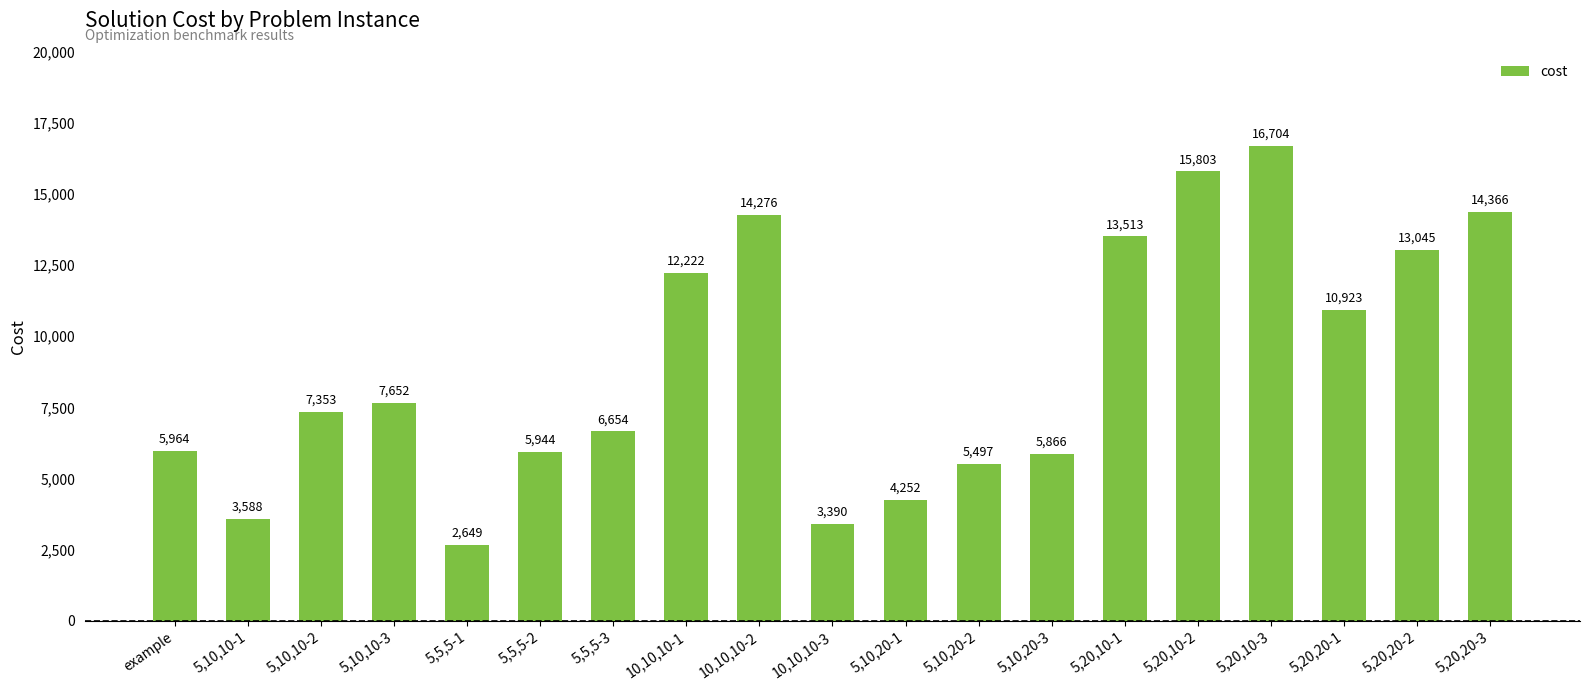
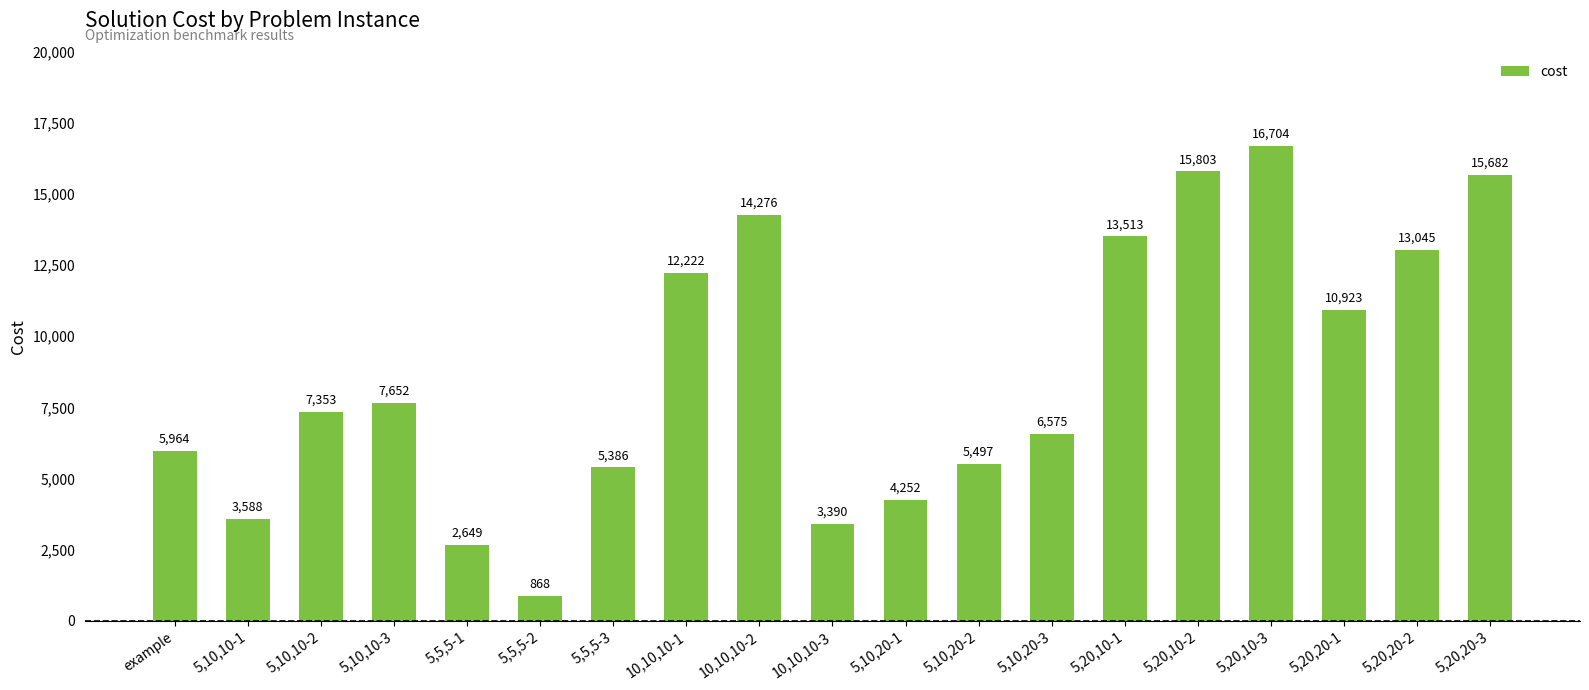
  {
    "example": "5,964",
    "5,10,10-1": "3,588",
    "5,10,10-2": "7,353",
    "5,10,10-3": "7,652",
    "5,5,5-1": "2,649",
-   "5,5,5-2": "5,944",
-   "5,5,5-3": "6,654",
+   "5,5,5-2": "868",
+   "5,5,5-3": "5,386",
    "10,10,10-1": "12,222",
    "10,10,10-2": "14,276",
    "10,10,10-3": "3,390",
    "5,10,20-1": "4,252",
    "5,10,20-2": "5,497",
-   "5,10,20-3": "5,866",
+   "5,10,20-3": "6,575",
    "5,20,10-1": "13,513",
    "5,20,10-2": "15,803",
    "5,20,10-3": "16,704",
    "5,20,20-1": "10,923",
    "5,20,20-2": "13,045",
-   "5,20,20-3": "14,366"
+   "5,20,20-3": "15,682"
  }
